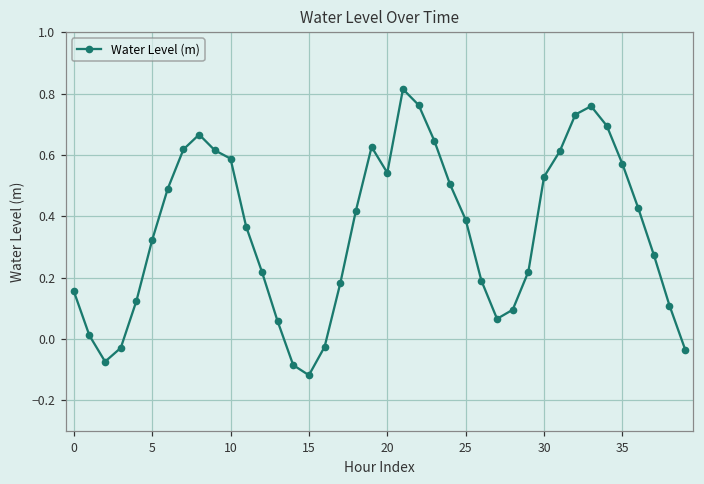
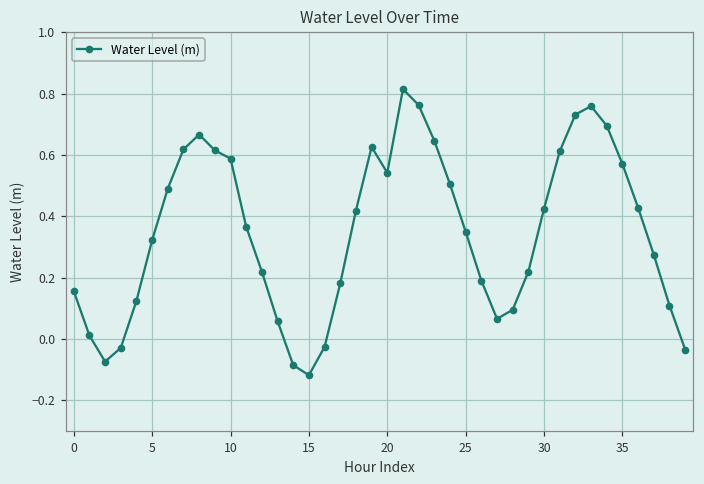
  {
    "0": 0.16,
    "5": 0.32,
    "10": 0.59,
    "15": -0.12,
    "20": 0.54,
-   "25": 0.39,
-   "30": 0.53,
+   "25": 0.35,
+   "30": 0.43,
    "35": 0.57
  }
